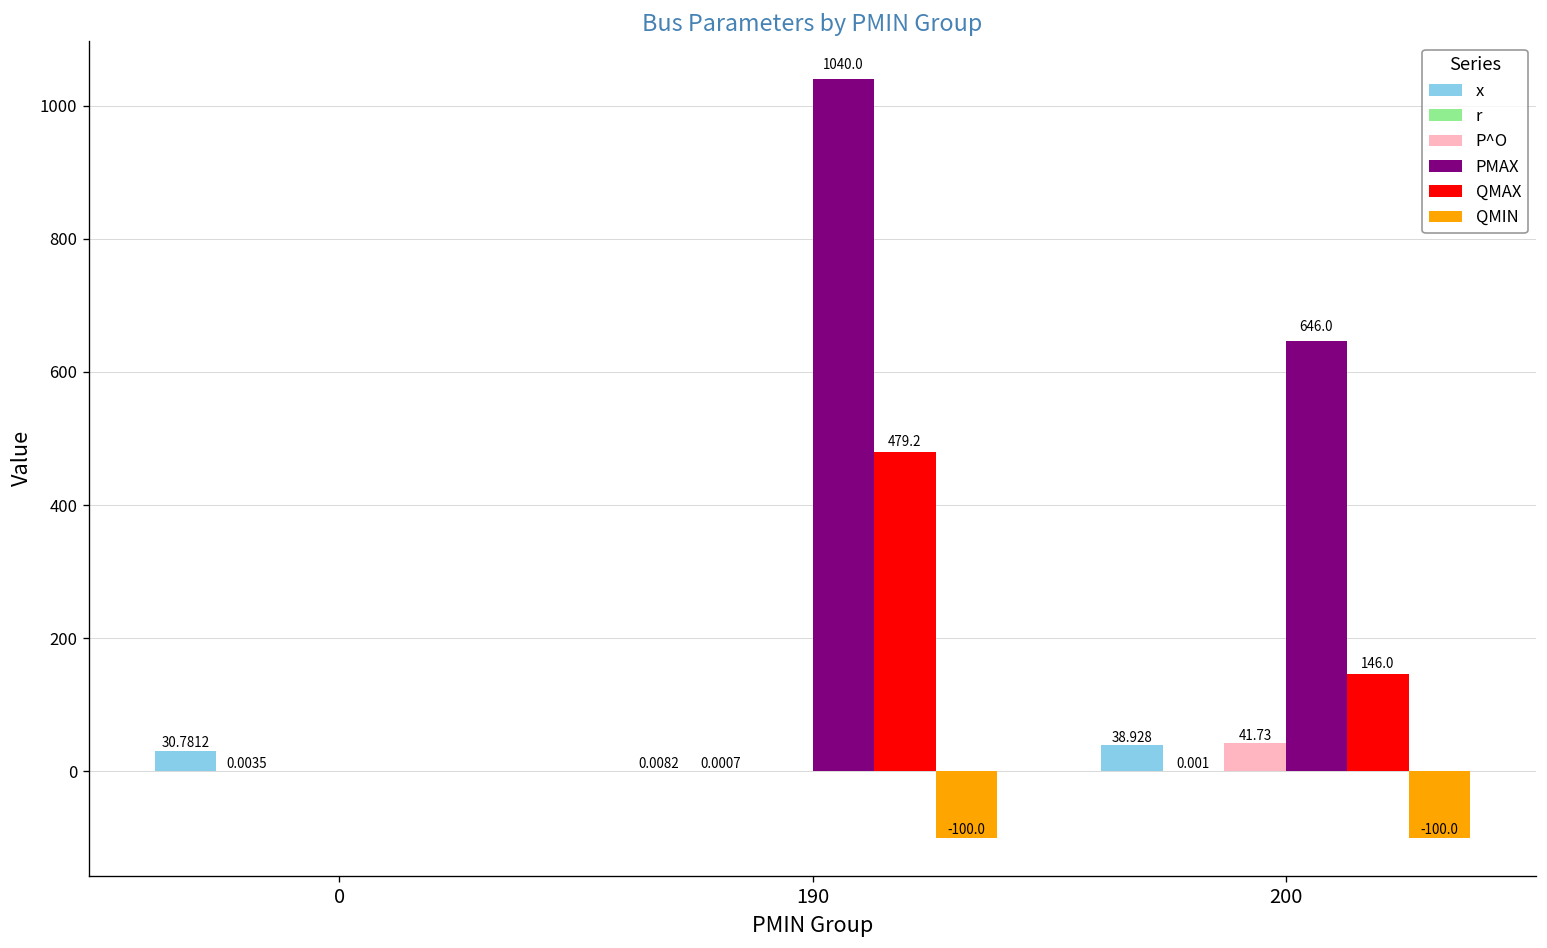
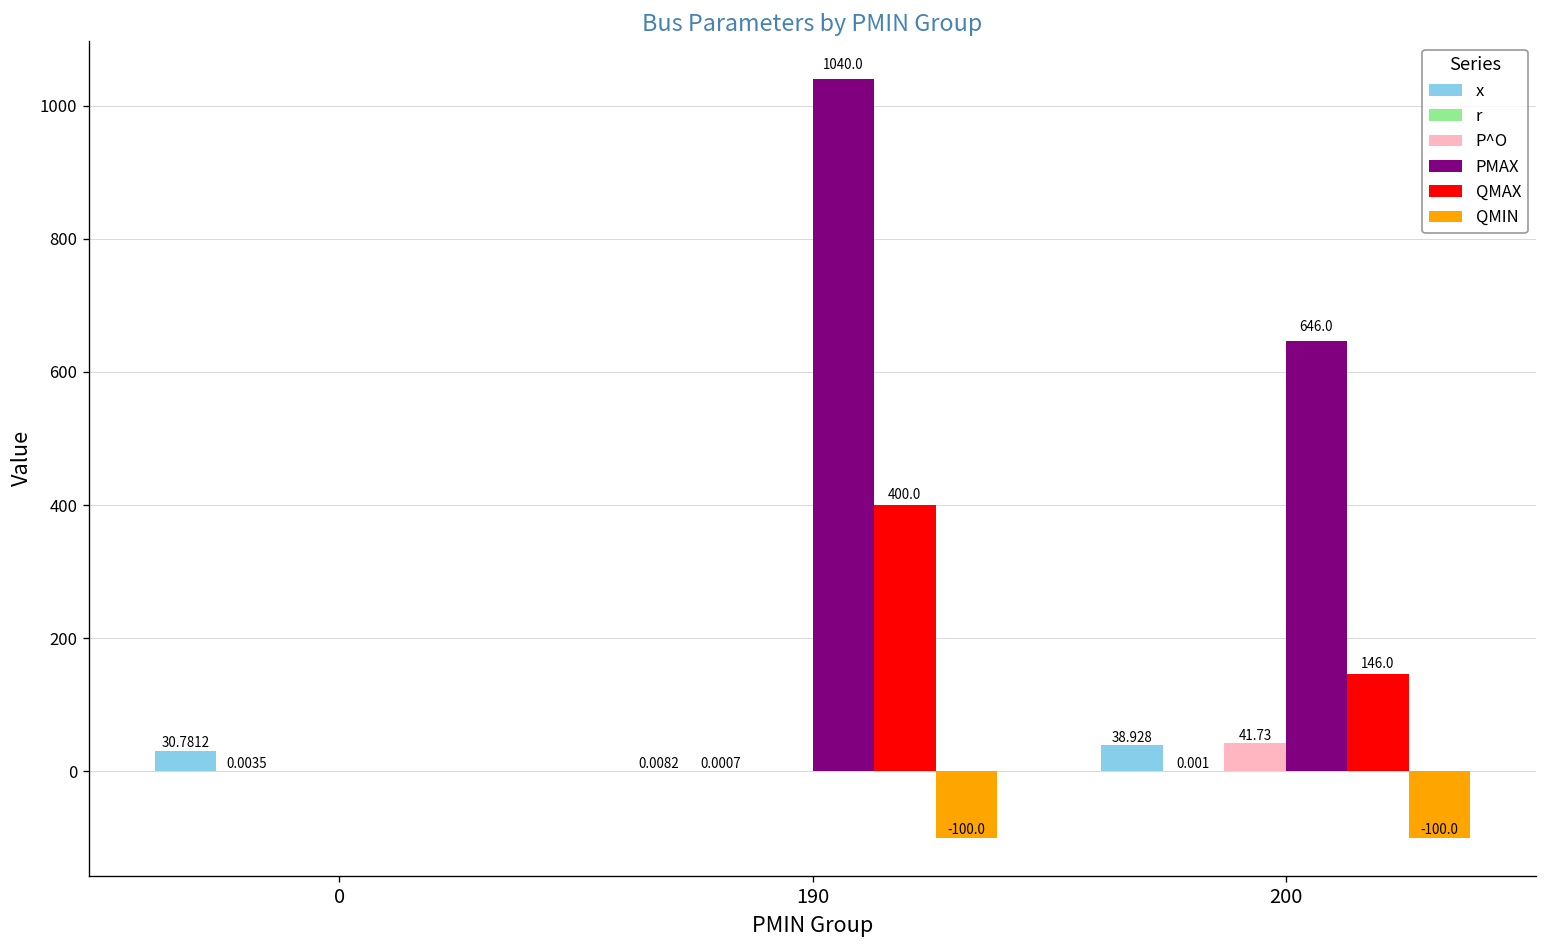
  {
    "x": {
      "0": 30.7812,
      "190": 0.0082,
      "200": 38.928
    },
    "r": {
      "0": 0.0035,
      "190": 0.0007,
      "200": 0.001
    },
    "P^O": {
      "200": 41.73
    },
    "PMAX": {
      "190": 1040.0,
      "200": 646.0
    },
    "QMAX": {
-     "190": 479.2,
+     "190": 400.0,
      "200": 146.0
    },
    "QMIN": {
      "190": -100.0,
      "200": -100.0
    }
  }
